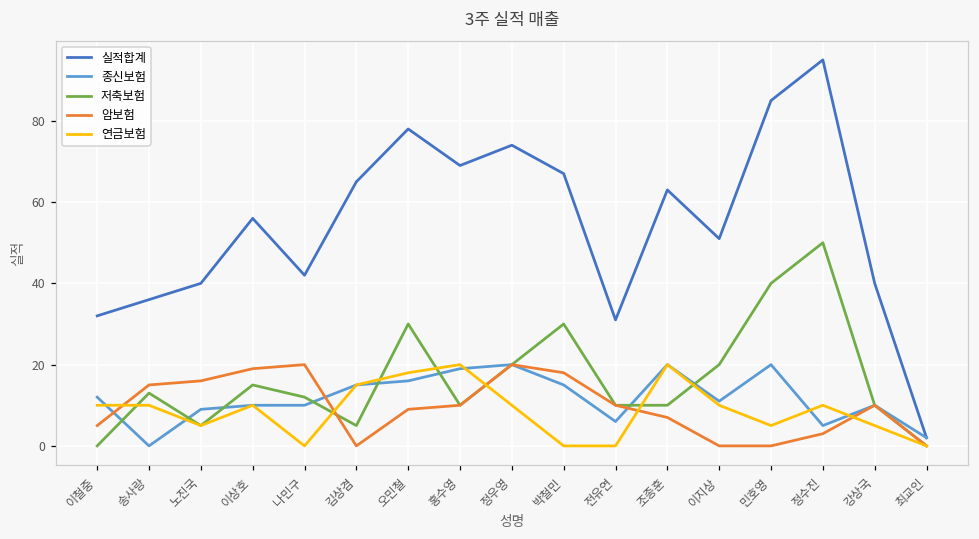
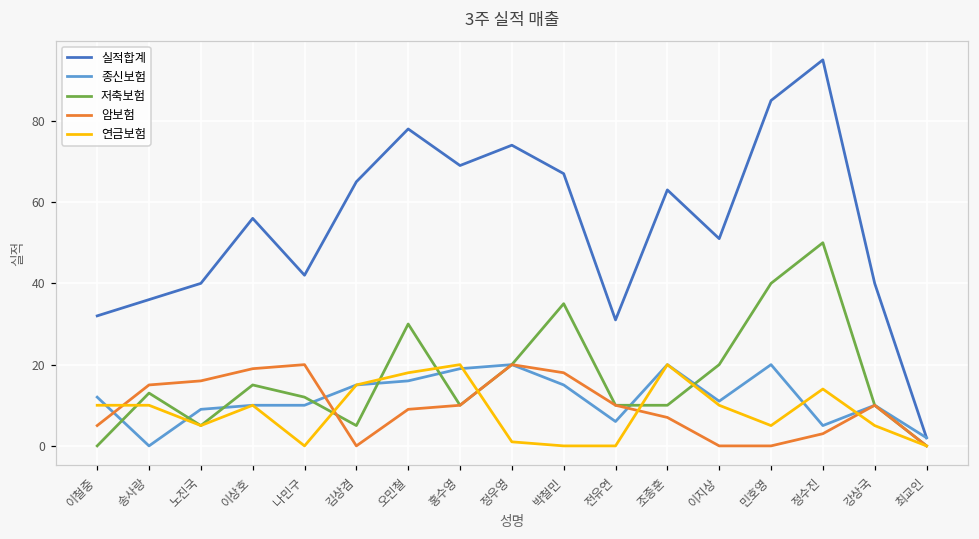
  {
    "저축보험": {
      "이철중": 0,
      "송사랑": 13,
      "이상호": 15,
      "나민구": 12,
      "김상겸": 5,
      "오민철": 30,
-     "박철민": 30,
+     "박철민": 35,
      "조종훈": 10,
      "이지상": 20,
      "민호영": 40,
      "정수진": 50
    },
    "암보험": {
      "이철중": 5,
      "송사랑": 15,
      "노진국": 16,
      "이상호": 19,
      "나민구": 20,
      "김상겸": 0,
      "오민철": 9,
      "박철민": 18,
      "조종훈": 7,
      "이지상": 0,
      "민호영": 0,
      "정수진": 3
    },
    "연금보험": {
      "이철중": 10,
      "송사랑": 10,
      "나민구": 0,
      "오민철": 18,
      "홍수영": 20,
-     "정우영": 10,
+     "정우영": 1,
      "박철민": 0,
      "전유연": 0,
      "이지상": 10,
      "민호영": 5,
-     "정수진": 10,
+     "정수진": 14,
      "강상국": 5
    }
  }
